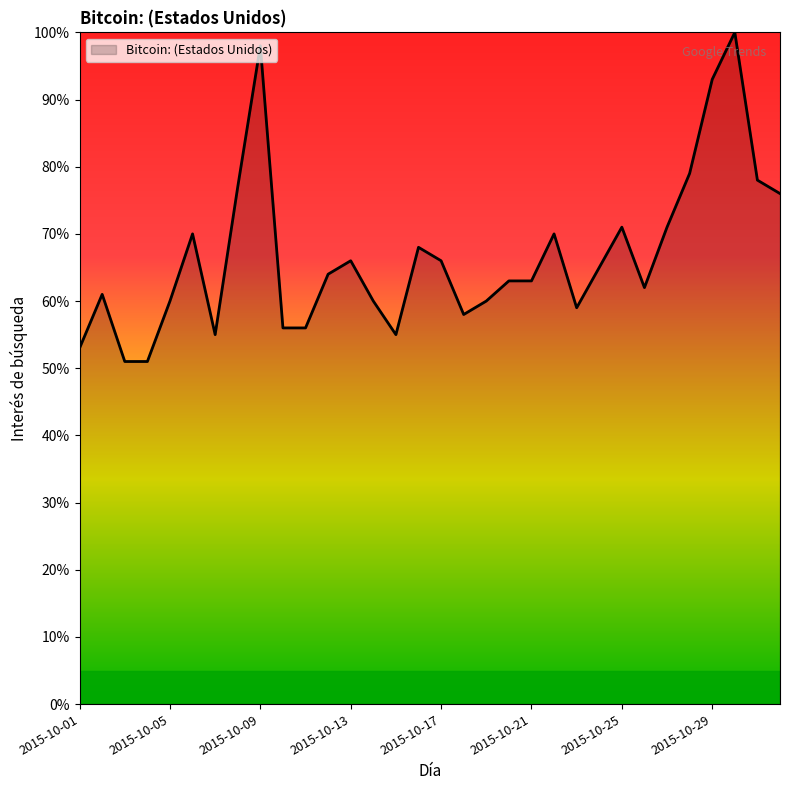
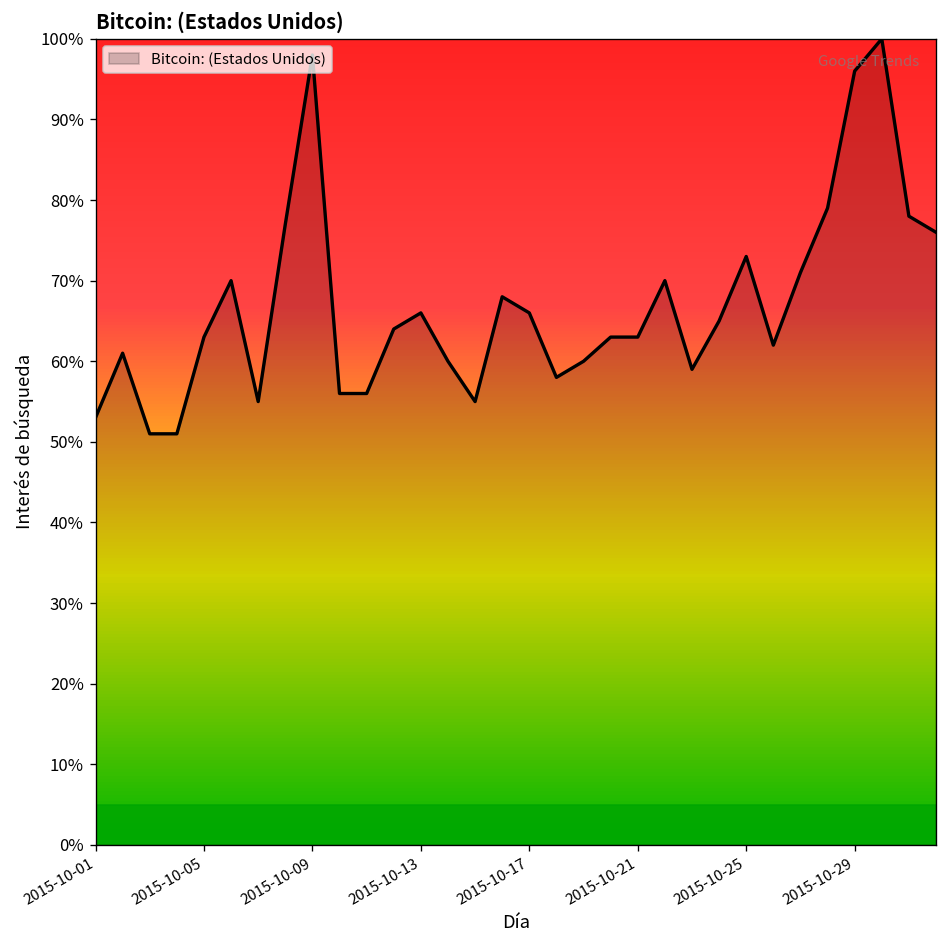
  {
    "2015-10-01": "53%",
-   "2015-10-05": "60%",
+   "2015-10-05": "63%",
    "2015-10-13": "66%",
    "2015-10-17": "66%",
    "2015-10-21": "63%",
-   "2015-10-25": "71%",
-   "2015-10-29": "93%"
+   "2015-10-25": "73%",
+   "2015-10-29": "96%"
  }
